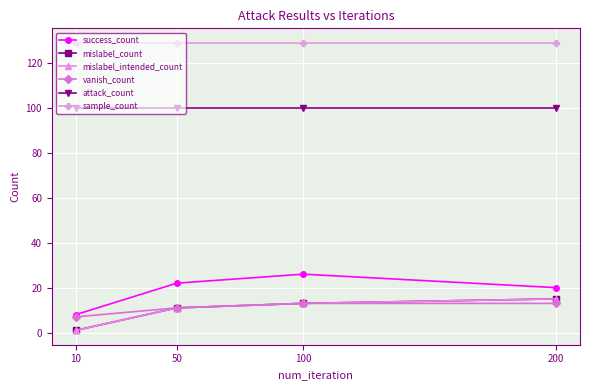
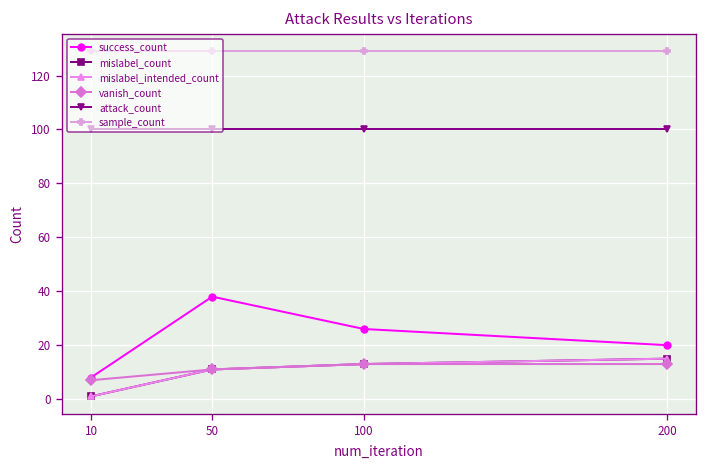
  {
    "success_count": {
-     "50": 22,
+     "50": 38,
      "100": 26,
      "200": 20
    },
    "attack_count": {
      "100": 100,
      "200": 100
    }
  }
